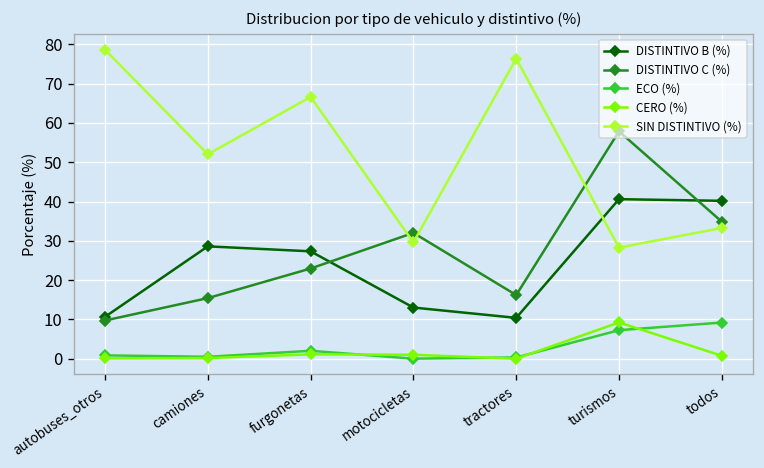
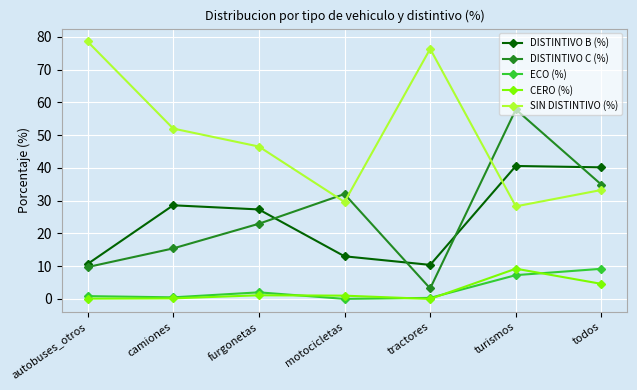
  {
    "DISTINTIVO B (%)": {
      "autobuses_otros": 11,
      "camiones": 29,
      "furgonetas": 27,
      "motocicletas": 13,
      "tractores": 10,
      "turismos": 41,
      "todos": 40
    },
    "DISTINTIVO C (%)": {
      "autobuses_otros": 10,
      "camiones": 15,
      "furgonetas": 23,
      "motocicletas": 32,
-     "tractores": 16,
+     "tractores": 3,
      "todos": 35
    },
    "ECO (%)": {
      "furgonetas": 2,
      "motocicletas": 0,
      "turismos": 7,
      "todos": 9
    },
    "CERO (%)": {
      "furgonetas": 1,
      "motocicletas": 1,
      "turismos": 9,
-     "todos": 1
+     "todos": 5
    },
    "SIN DISTINTIVO (%)": {
      "autobuses_otros": 79,
      "camiones": 52,
-     "furgonetas": 67,
+     "furgonetas": 47,
      "motocicletas": 30,
      "tractores": 76,
      "turismos": 28,
      "todos": 33
    }
  }
